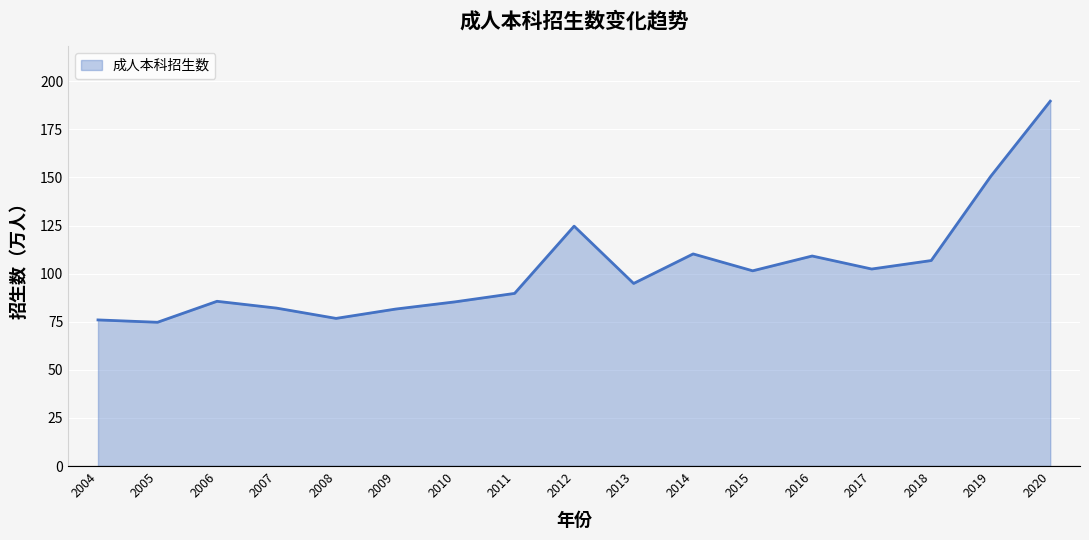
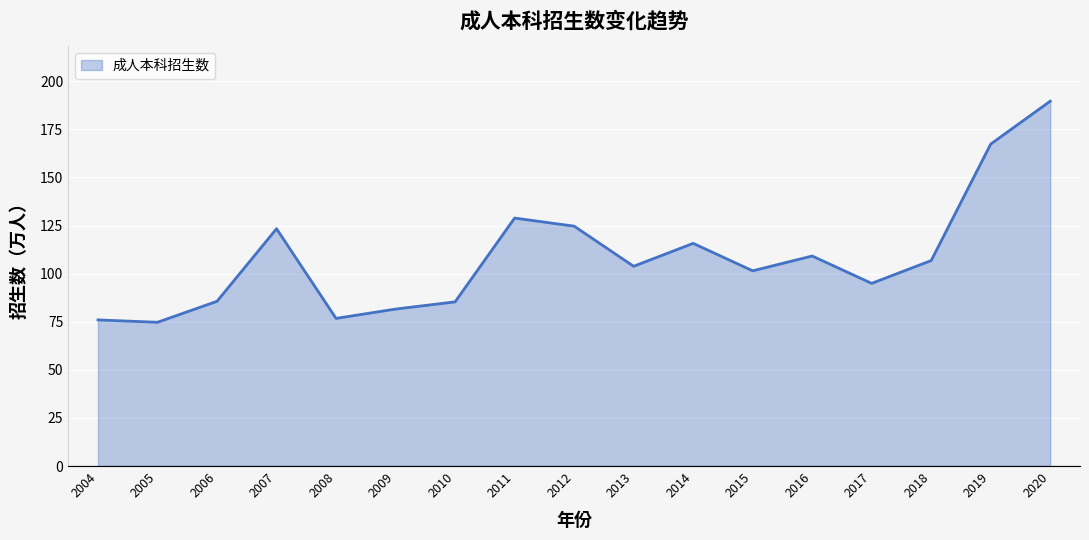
  {
    "2004": 76,
    "2005": 75,
    "2006": 86,
-   "2007": 82,
+   "2007": 123,
    "2008": 77,
    "2009": 82,
    "2010": 85,
-   "2011": 90,
+   "2011": 129,
    "2012": 125,
-   "2013": 95,
-   "2014": 110,
+   "2013": 104,
+   "2014": 116,
    "2015": 101,
    "2016": 109,
-   "2017": 102,
+   "2017": 95,
    "2018": 107,
-   "2019": 151,
+   "2019": 167,
    "2020": 190
  }
